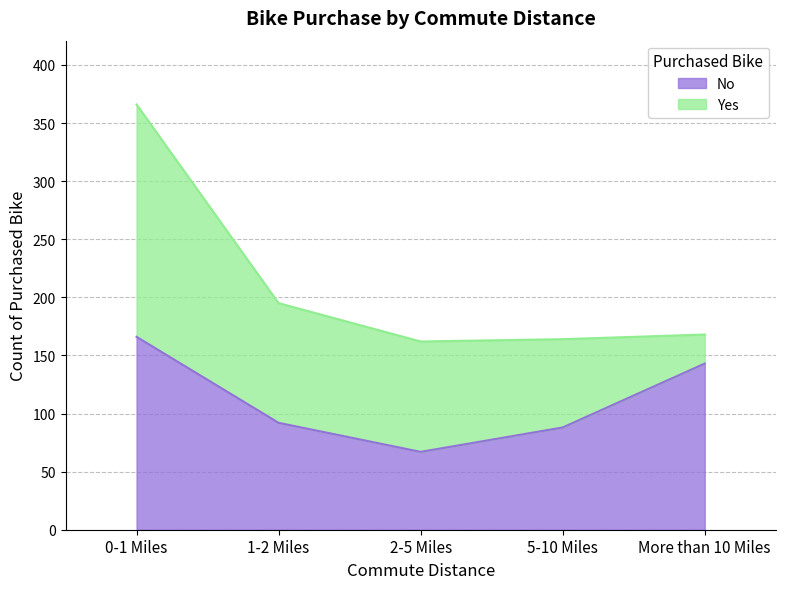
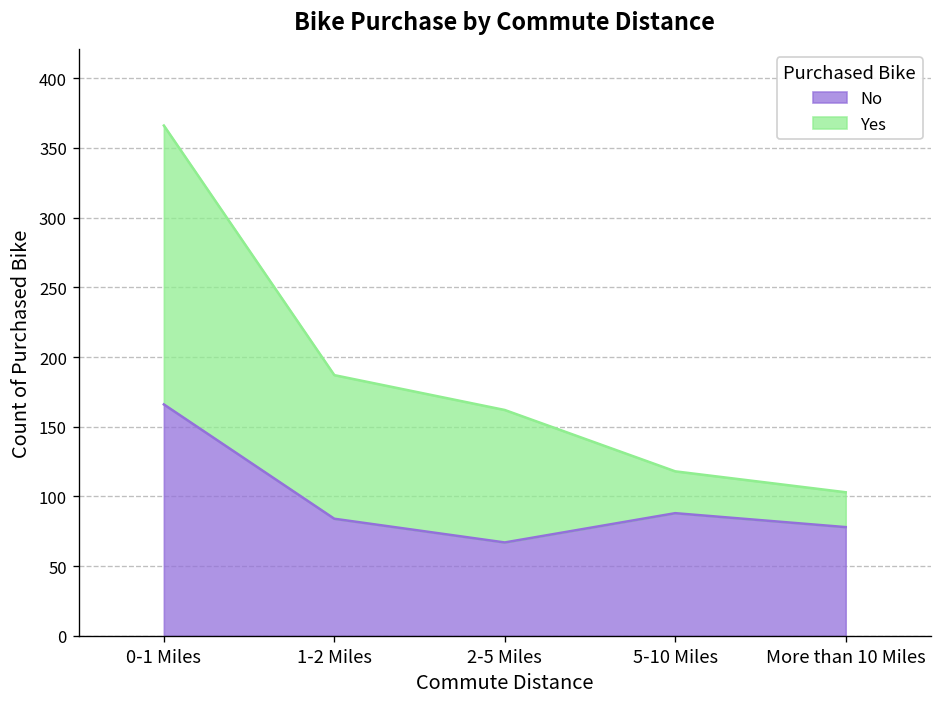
  {
    "No": {
      "0-1 Miles": 166,
-     "1-2 Miles": 92,
+     "1-2 Miles": 84,
      "2-5 Miles": 67,
      "5-10 Miles": 88,
-     "More than 10 Miles": 143
+     "More than 10 Miles": 78
    },
    "Yes": {
      "0-1 Miles": 200,
      "1-2 Miles": 103,
      "2-5 Miles": 95,
-     "5-10 Miles": 76,
+     "5-10 Miles": 30,
      "More than 10 Miles": 25
    }
  }
